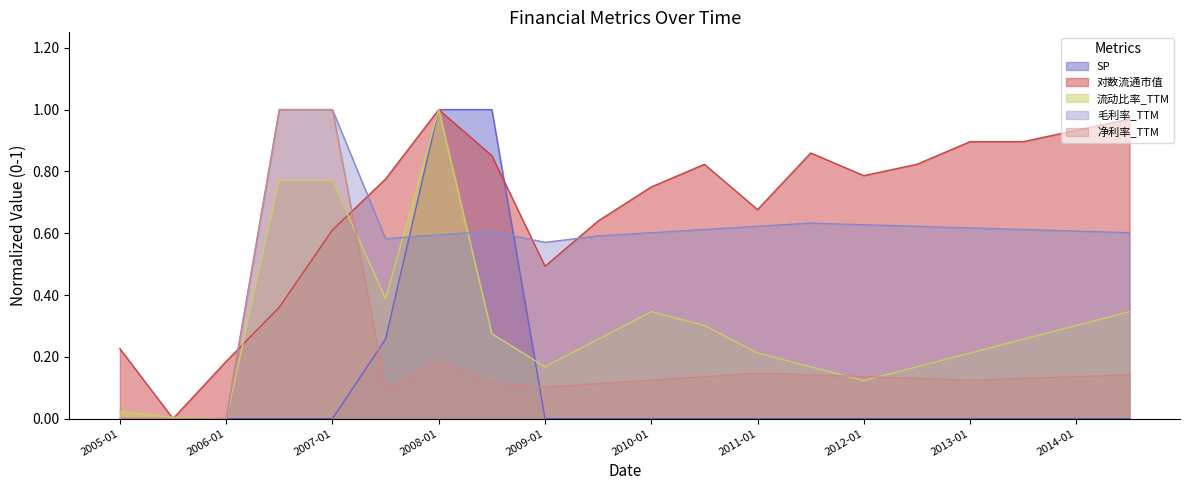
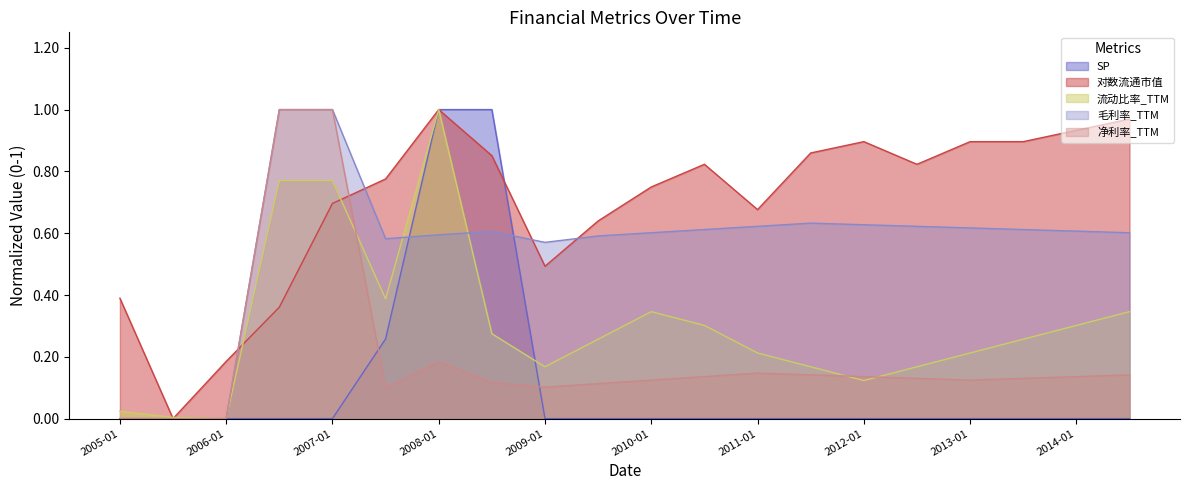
  {
    "对数流通市值": {
-     "2005-01": 0.23,
+     "2005-01": 0.39,
      "2006-01": 0.19,
-     "2007-01": 0.61,
+     "2007-01": 0.70,
      "2009-01": 0.49,
      "2010-01": 0.75,
      "2011-01": 0.68,
-     "2012-01": 0.79,
+     "2012-01": 0.90,
      "2013-01": 0.90
    }
  }
